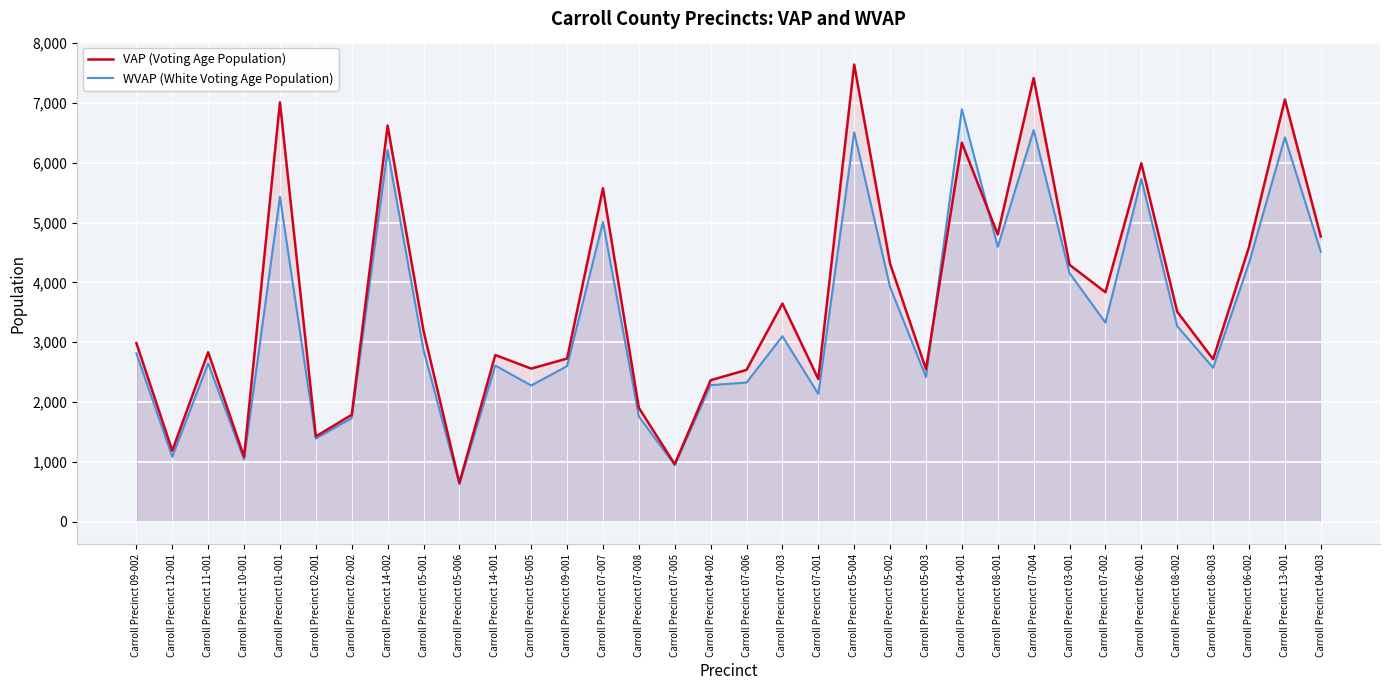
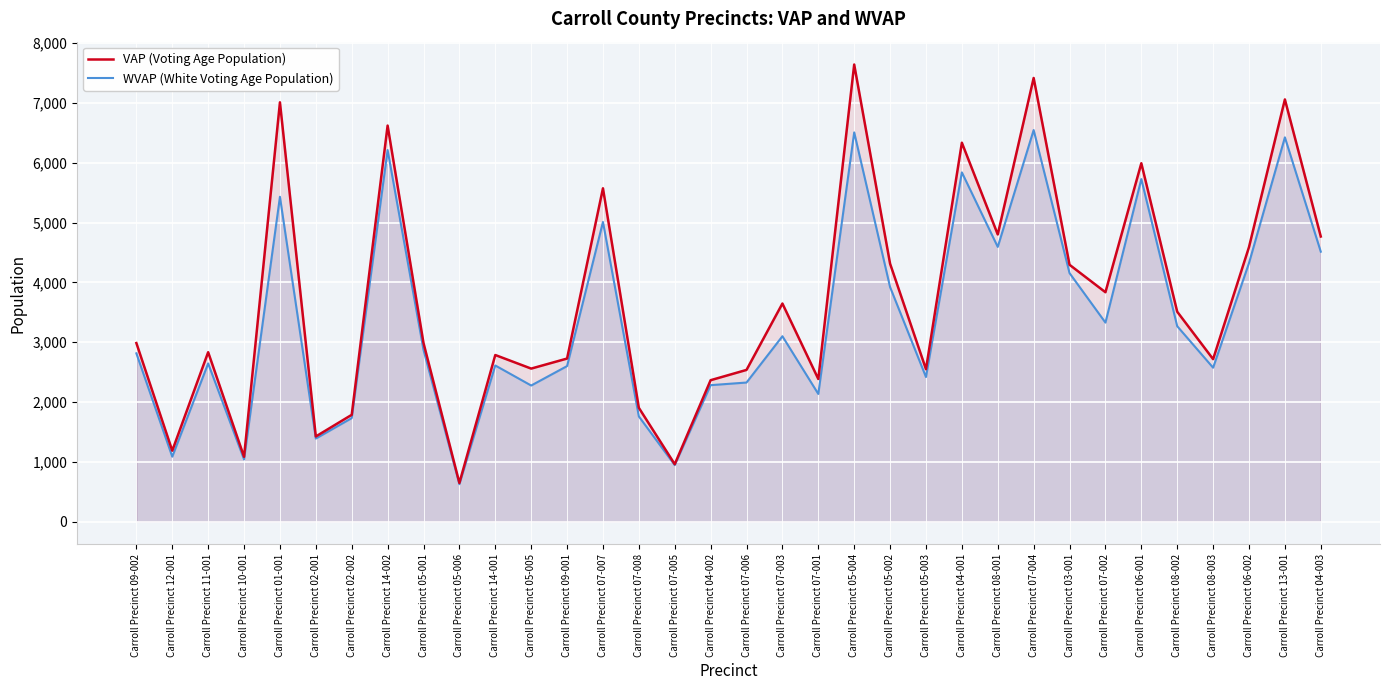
  {
    "VAP (Voting Age Population)": {
      "Carroll Precinct 09-002": "3,000",
      "Carroll Precinct 12-001": "1,200",
      "Carroll Precinct 11-001": "2,800",
      "Carroll Precinct 10-001": "1,100",
      "Carroll Precinct 01-001": "7,000",
      "Carroll Precinct 02-002": "1,800",
      "Carroll Precinct 14-002": "6,600",
-     "Carroll Precinct 05-001": "3,200",
+     "Carroll Precinct 05-001": "3,000",
      "Carroll Precinct 14-001": "2,800",
      "Carroll Precinct 05-005": "2,600",
      "Carroll Precinct 09-001": "2,700",
      "Carroll Precinct 07-007": "5,600",
      "Carroll Precinct 07-008": "1,900",
      "Carroll Precinct 04-002": "2,400",
      "Carroll Precinct 07-006": "2,500",
      "Carroll Precinct 07-003": "3,600",
      "Carroll Precinct 07-001": "2,400",
      "Carroll Precinct 05-004": "7,600",
      "Carroll Precinct 05-002": "4,300",
      "Carroll Precinct 05-003": "2,500",
      "Carroll Precinct 04-001": "6,300",
      "Carroll Precinct 08-001": "4,800",
      "Carroll Precinct 07-004": "7,400",
      "Carroll Precinct 03-001": "4,300",
      "Carroll Precinct 07-002": "3,800",
      "Carroll Precinct 06-001": "6,000",
      "Carroll Precinct 08-002": "3,500",
      "Carroll Precinct 08-003": "2,700",
      "Carroll Precinct 06-002": "4,600",
      "Carroll Precinct 13-001": "7,100",
      "Carroll Precinct 04-003": "4,800"
    },
    "WVAP (White Voting Age Population)": {
      "Carroll Precinct 09-002": "2,800",
      "Carroll Precinct 12-001": "1,100",
      "Carroll Precinct 11-001": "2,600",
      "Carroll Precinct 10-001": "1,000",
      "Carroll Precinct 01-001": "5,400",
      "Carroll Precinct 02-002": "1,700",
      "Carroll Precinct 14-002": "6,200",
      "Carroll Precinct 05-001": "2,900",
      "Carroll Precinct 14-001": "2,600",
      "Carroll Precinct 05-005": "2,300",
      "Carroll Precinct 09-001": "2,600",
      "Carroll Precinct 07-007": "5,000",
      "Carroll Precinct 07-008": "1,800",
      "Carroll Precinct 04-002": "2,300",
      "Carroll Precinct 07-006": "2,300",
      "Carroll Precinct 07-003": "3,100",
      "Carroll Precinct 07-001": "2,100",
      "Carroll Precinct 05-004": "6,500",
      "Carroll Precinct 05-002": "3,900",
      "Carroll Precinct 05-003": "2,400",
-     "Carroll Precinct 04-001": "6,900",
+     "Carroll Precinct 04-001": "5,800",
      "Carroll Precinct 08-001": "4,600",
      "Carroll Precinct 07-004": "6,500",
      "Carroll Precinct 03-001": "4,200",
      "Carroll Precinct 07-002": "3,300",
      "Carroll Precinct 06-001": "5,700",
      "Carroll Precinct 08-002": "3,300",
      "Carroll Precinct 08-003": "2,600",
      "Carroll Precinct 06-002": "4,300",
      "Carroll Precinct 13-001": "6,400",
      "Carroll Precinct 04-003": "4,500"
    }
  }
